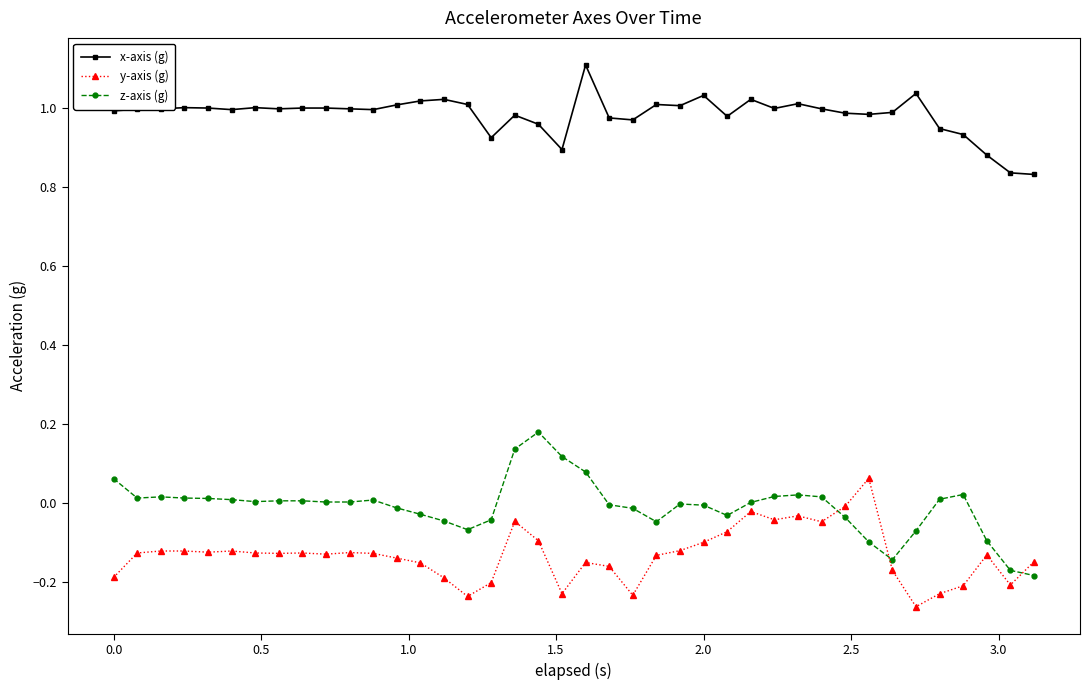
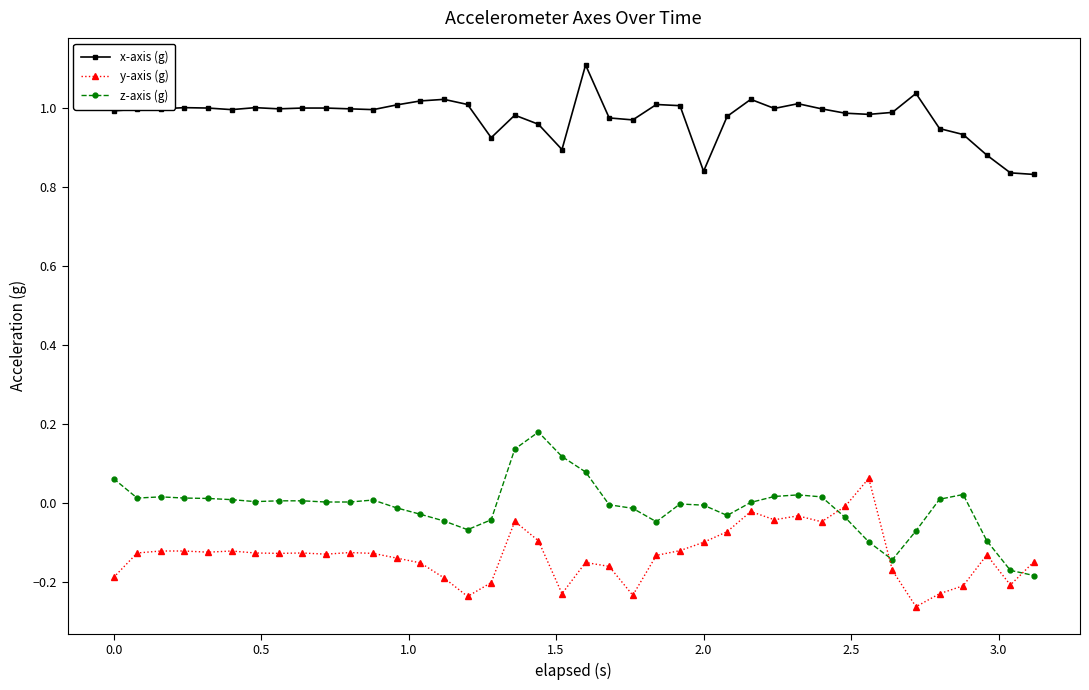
  {
    "x-axis (g)": {
      "0.0": 0.99,
-     "2.0": 1.03
+     "2.0": 0.84
    },
    "y-axis (g)": {
      "0.0": -0.19,
      "2.0": -0.10
    },
    "z-axis (g)": {
      "0.0": 0.06,
      "2.0": -0.01
    }
  }
